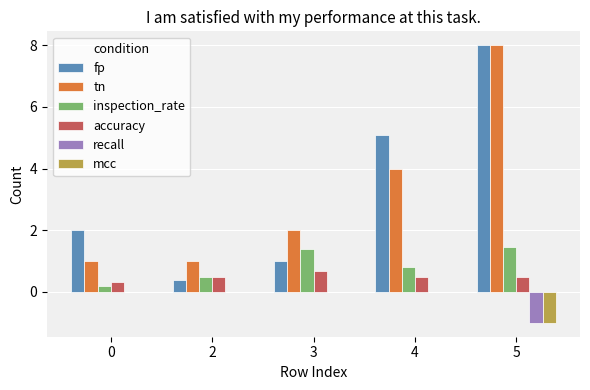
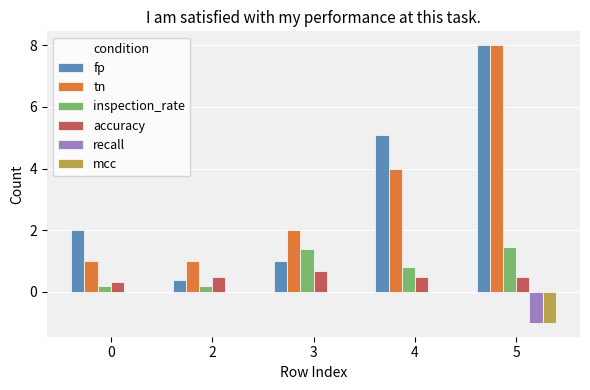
  {
    "fp": {
      "0": 2.0,
      "2": 0.4,
      "3": 1.0,
      "4": 5.1,
      "5": 8.0
    },
    "inspection_rate": {
      "0": 0.2,
-     "2": 0.5,
+     "2": 0.2,
      "3": 1.4,
      "4": 0.8,
      "5": 1.5
    },
    "recall": {
      "0": 0.0,
      "2": 0.0,
      "3": 0.0,
      "4": 0.0,
      "5": -1.0
    }
  }
